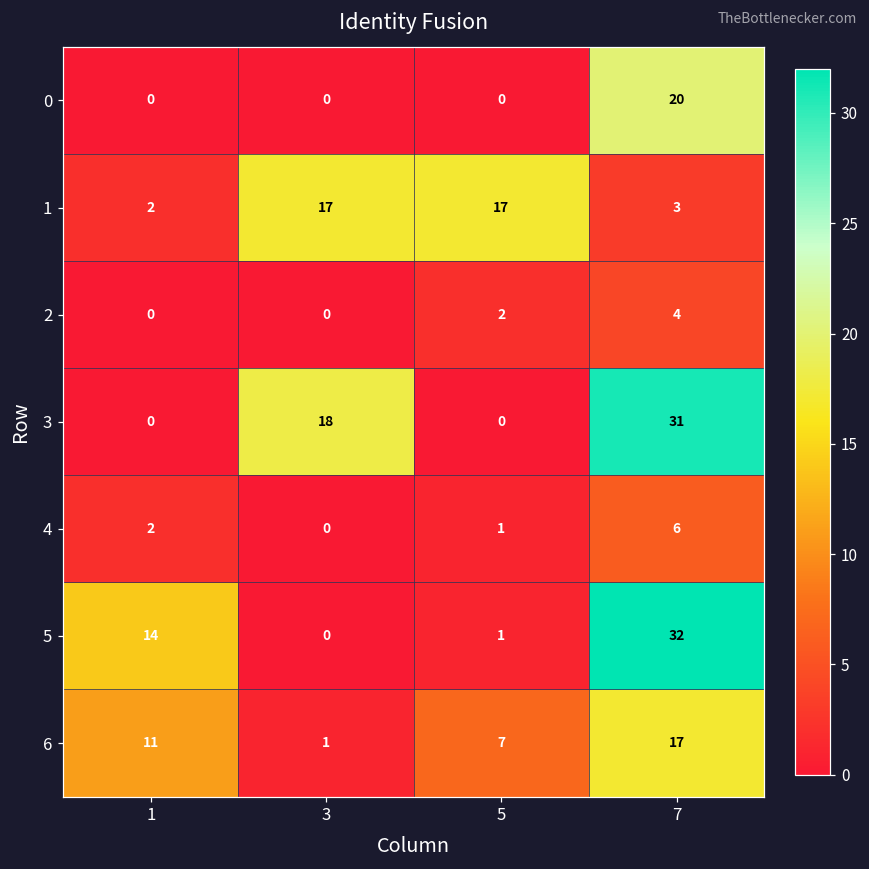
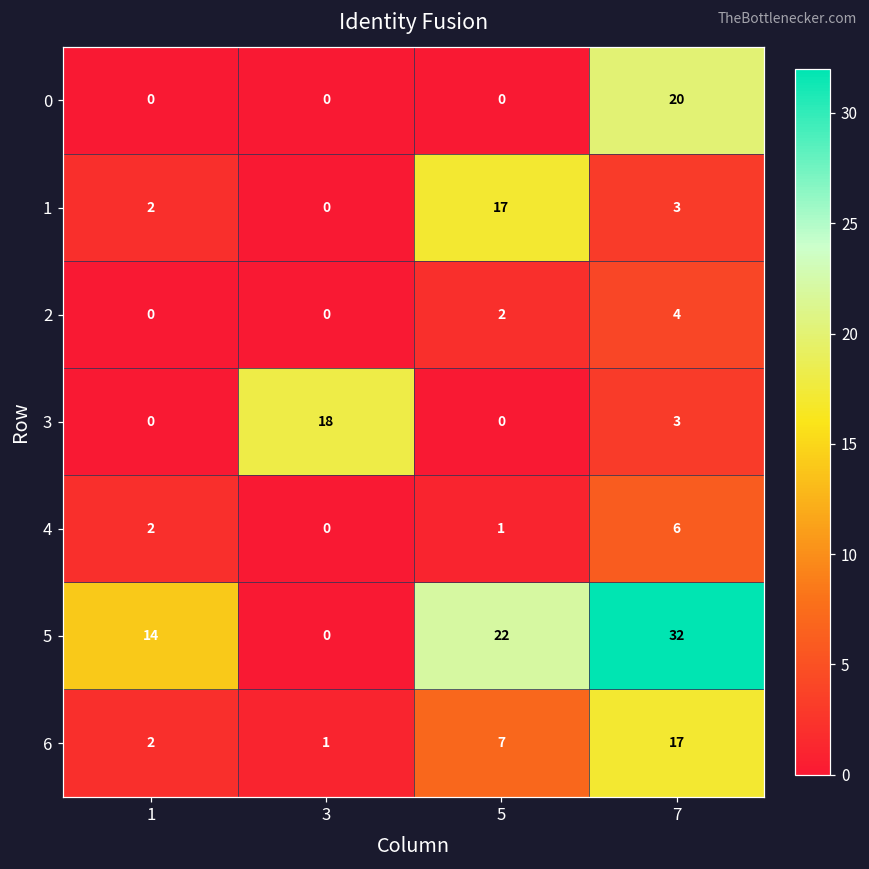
  {
    "0": {
      "1": 0,
      "3": 0,
      "5": 0,
      "7": 20
    },
    "1": {
      "1": 2,
-     "3": 17,
+     "3": 0,
      "5": 17,
      "7": 3
    },
    "2": {
      "1": 0,
      "3": 0,
      "5": 2,
      "7": 4
    },
    "3": {
      "1": 0,
      "3": 18,
      "5": 0,
-     "7": 31
+     "7": 3
    },
    "4": {
      "1": 2,
      "3": 0,
      "5": 1,
      "7": 6
    },
    "5": {
      "1": 14,
      "3": 0,
-     "5": 1,
+     "5": 22,
      "7": 32
    },
    "6": {
-     "1": 11,
+     "1": 2,
      "3": 1,
      "5": 7,
      "7": 17
    }
  }
